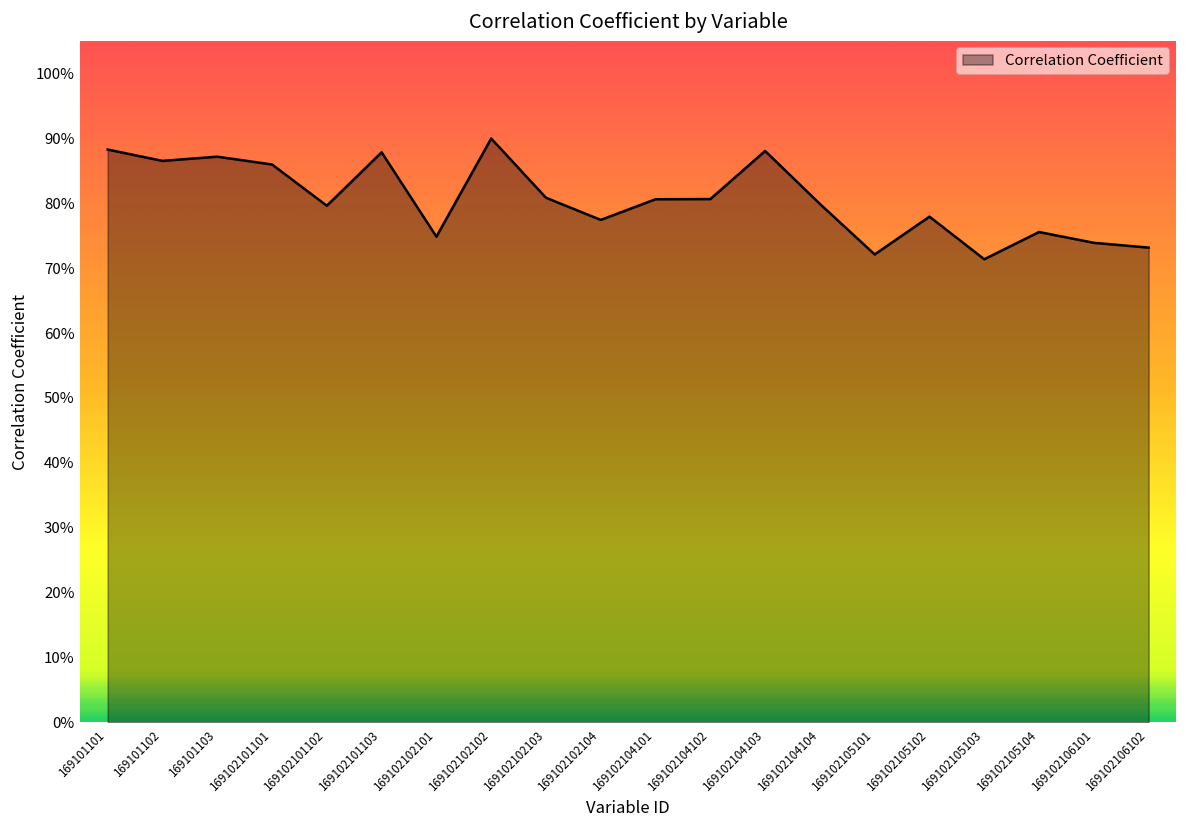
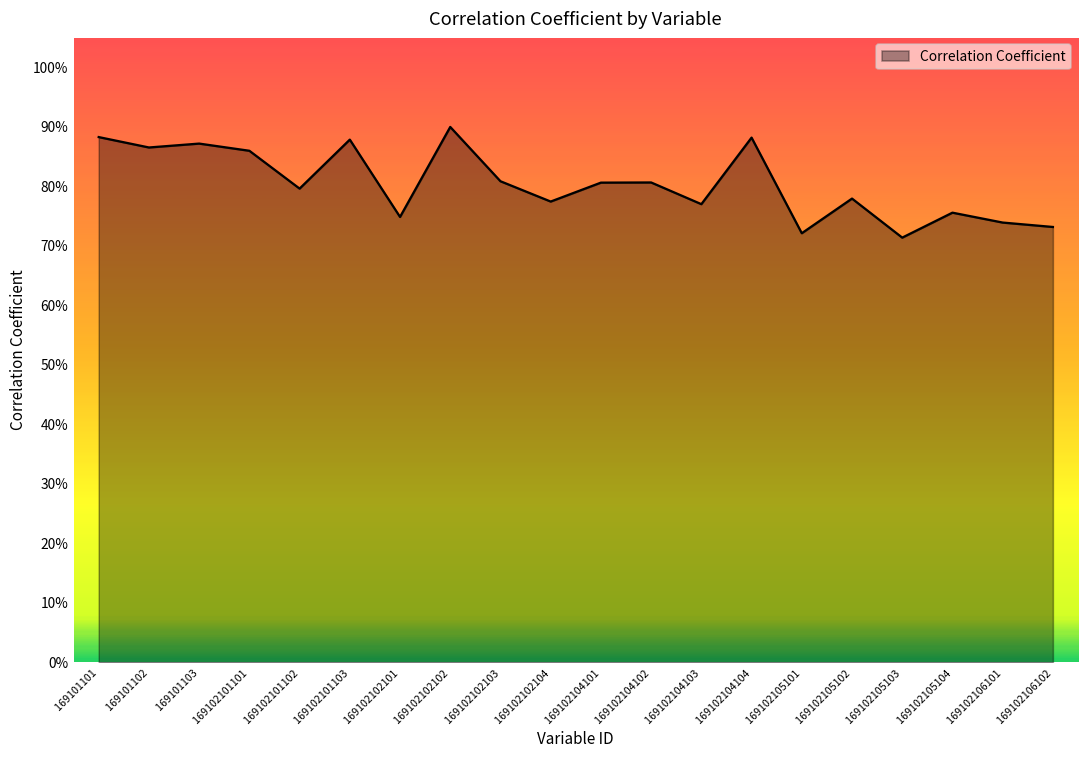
  {
    "169101101": "88%",
    "169101102": "87%",
    "169101103": "87%",
    "169102101101": "86%",
    "169102101102": "80%",
    "169102101103": "88%",
    "169102102101": "75%",
    "169102102102": "90%",
    "169102102103": "81%",
    "169102102104": "77%",
    "169102104101": "81%",
    "169102104102": "81%",
-   "169102104103": "88%",
-   "169102104104": "80%",
+   "169102104103": "77%",
+   "169102104104": "88%",
    "169102105101": "72%",
    "169102105102": "78%",
    "169102105103": "71%",
    "169102105104": "76%",
    "169102106101": "74%",
    "169102106102": "73%"
  }
